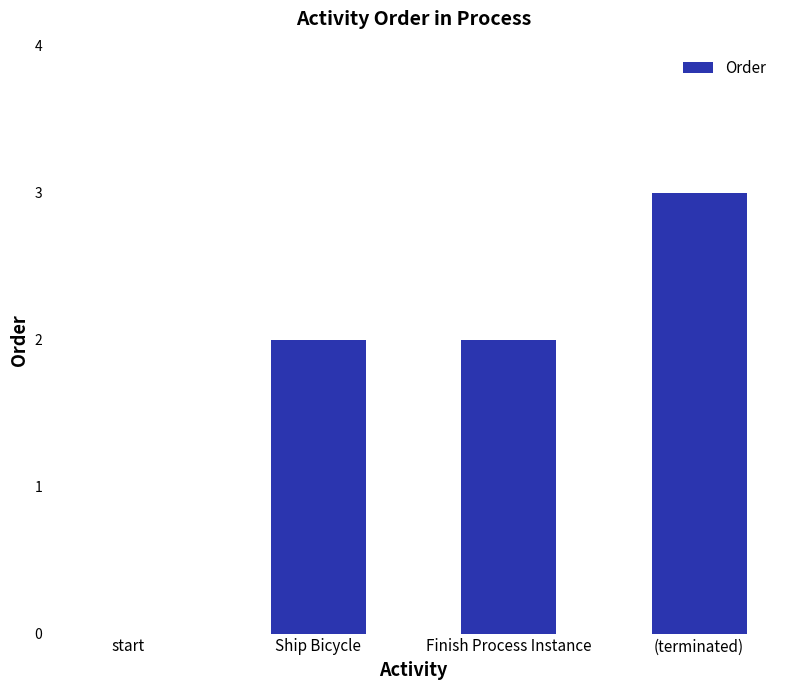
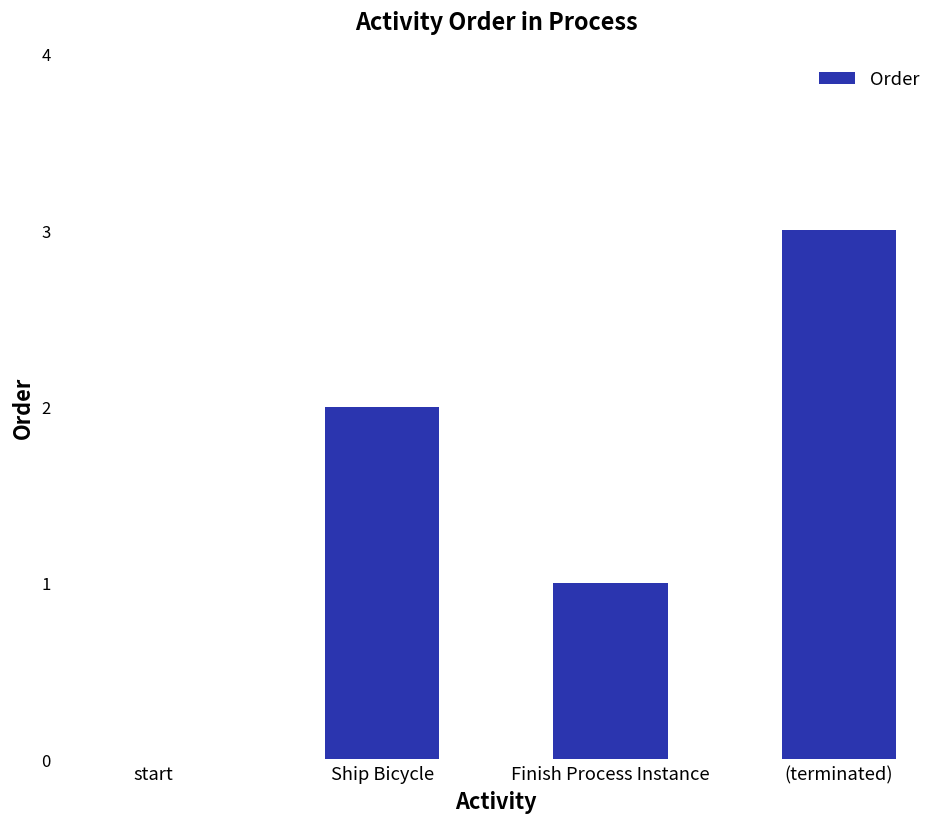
  {
    "start": 0,
    "Ship Bicycle": 2,
-   "Finish Process Instance": 2,
+   "Finish Process Instance": 1,
    "(terminated)": 3
  }
